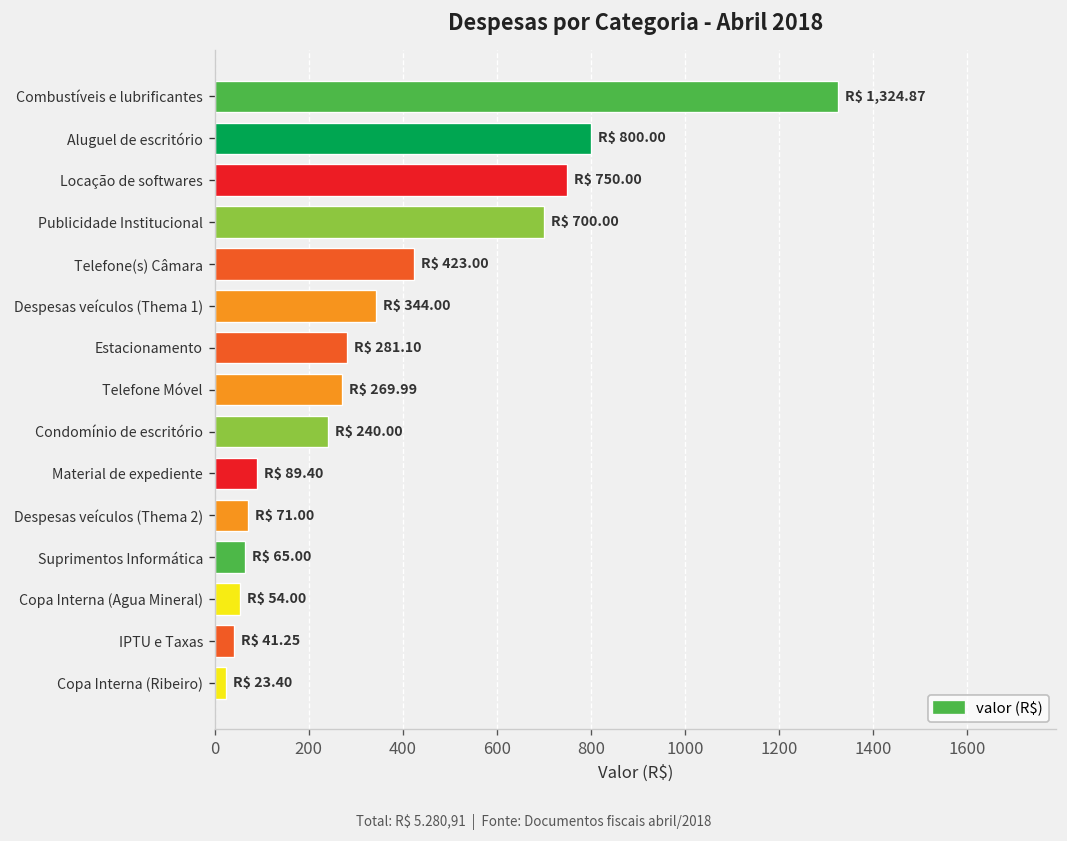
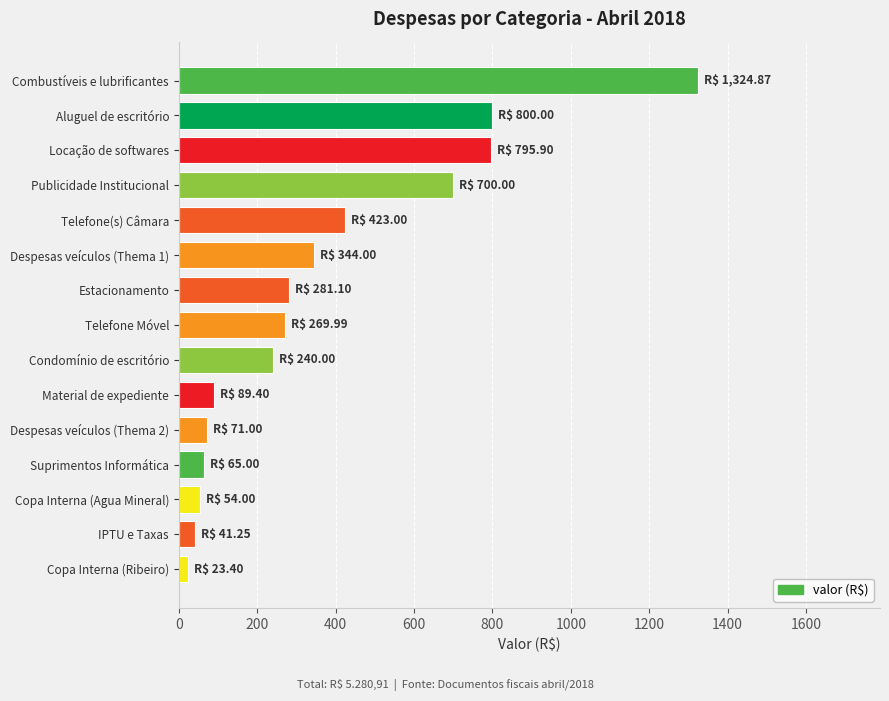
  {
    "Combustíveis e lubrificantes": "1,324.87",
    "Aluguel de escritório": "800.00",
-   "Locação de softwares": "750.00",
+   "Locação de softwares": "795.90",
    "Publicidade Institucional": "700.00",
    "Telefone(s) Câmara": "423.00",
    "Despesas veículos (Thema 1)": "344.00",
    "Estacionamento": "281.10",
    "Telefone Móvel": "269.99",
    "Condomínio de escritório": "240.00",
    "Material de expediente": "89.40",
    "Despesas veículos (Thema 2)": "71.00",
    "Suprimentos Informática": "65.00",
    "Copa Interna (Agua Mineral)": "54.00",
    "IPTU e Taxas": "41.25",
    "Copa Interna (Ribeiro)": "23.40"
  }
